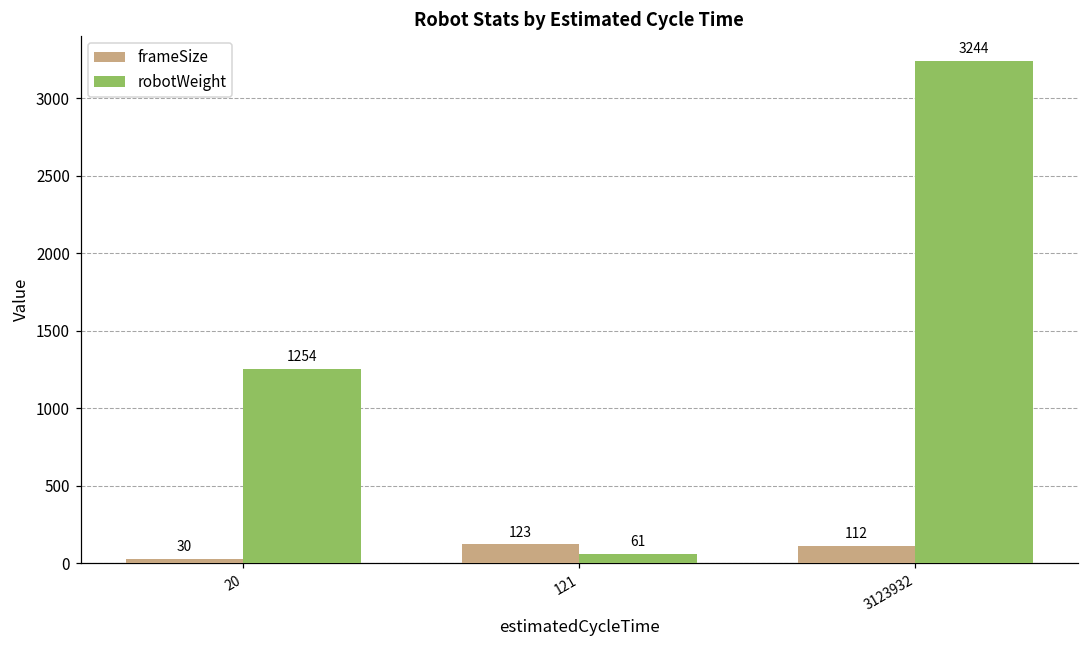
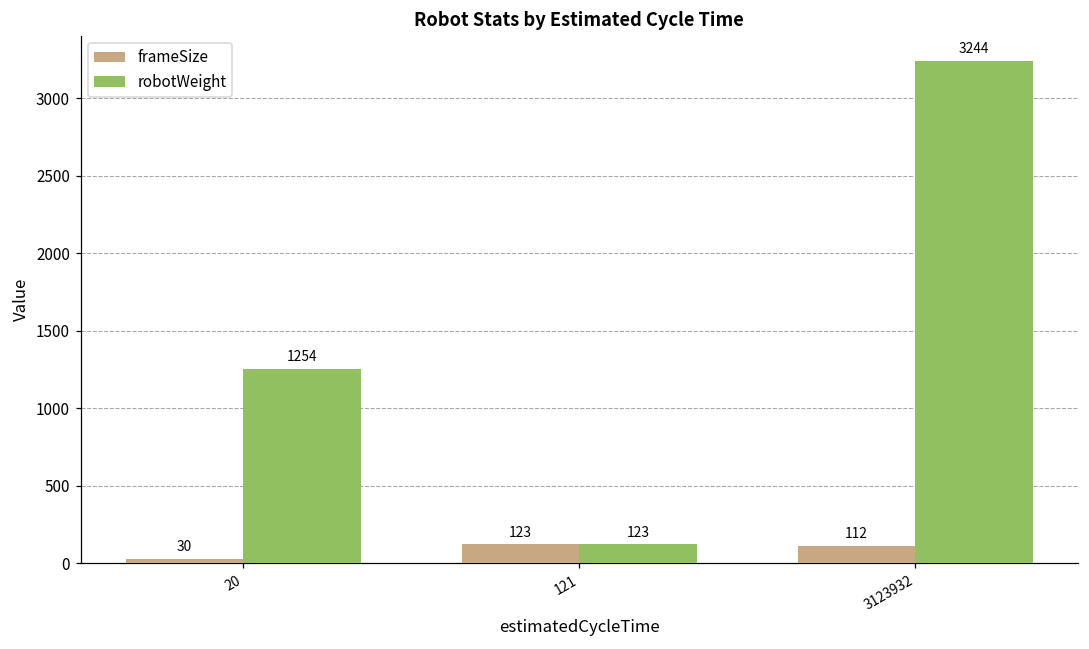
  {
    "frameSize": {
      "20": 30,
      "121": 123,
      "3123932": 112
    },
    "robotWeight": {
      "20": 1254,
-     "121": 61,
+     "121": 123,
      "3123932": 3244
    }
  }
